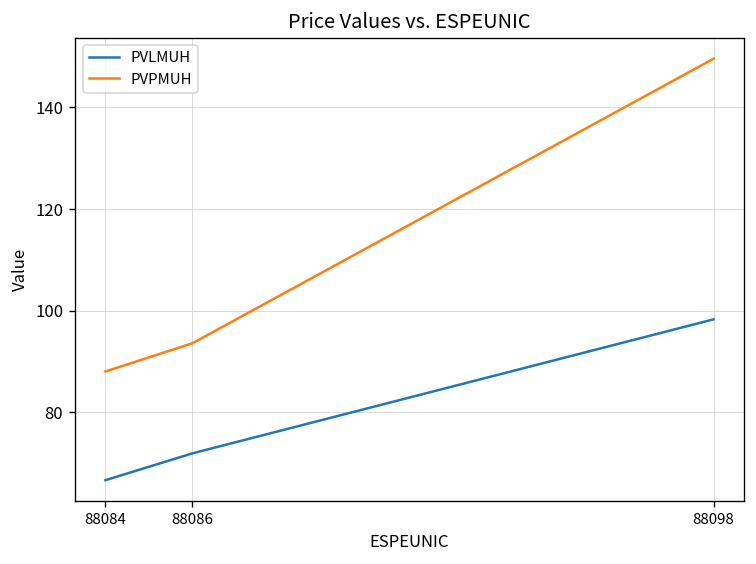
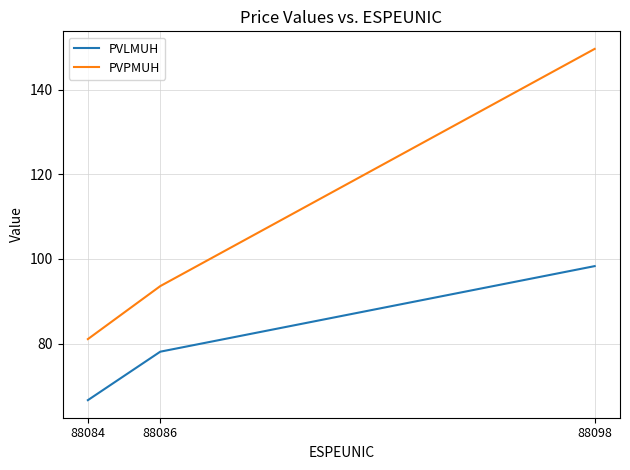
  {
    "PVLMUH": {
      "88084": 67,
-     "88086": 72,
+     "88086": 78,
      "88098": 98
    },
    "PVPMUH": {
-     "88084": 88,
+     "88084": 81,
      "88086": 94,
      "88098": 150
    }
  }
